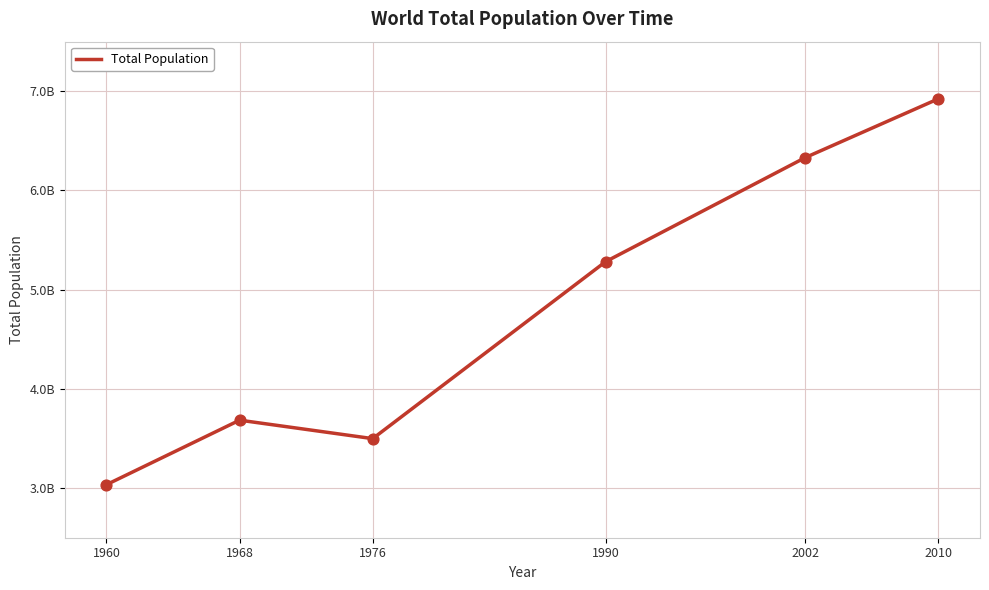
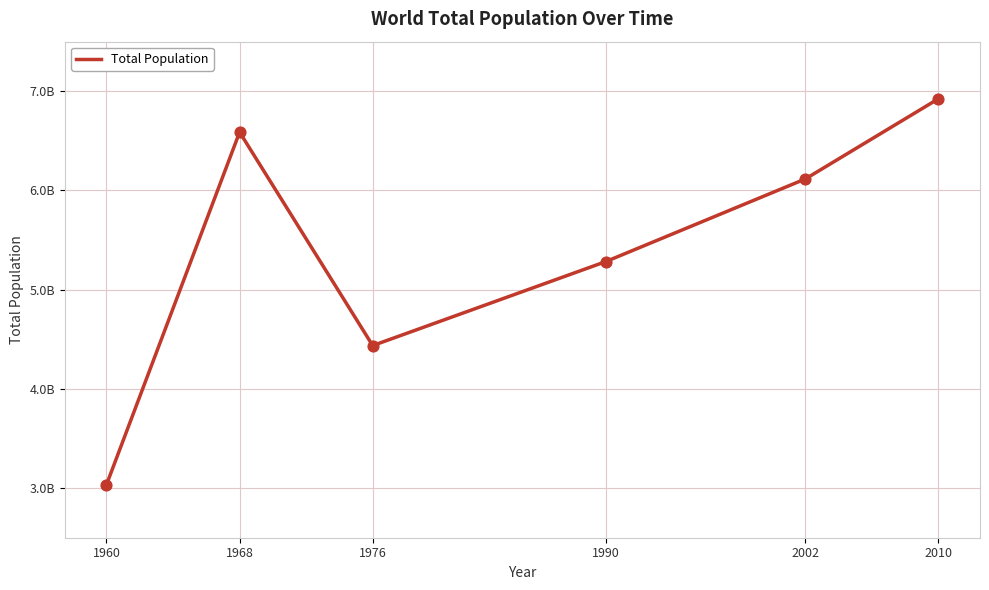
  {
    "1960": 3000000000,
-   "1968": 3700000000,
-   "1976": 3500000000,
+   "1968": 6600000000,
+   "1976": 4400000000,
    "1990": 5300000000,
-   "2002": 6300000000,
+   "2002": 6100000000,
    "2010": 6900000000
  }
